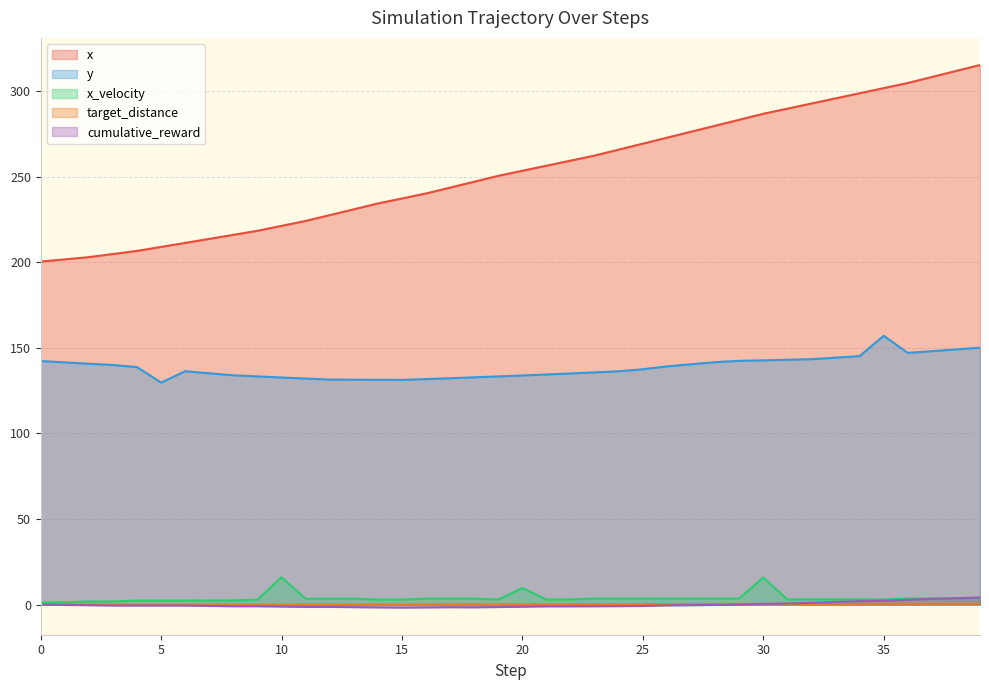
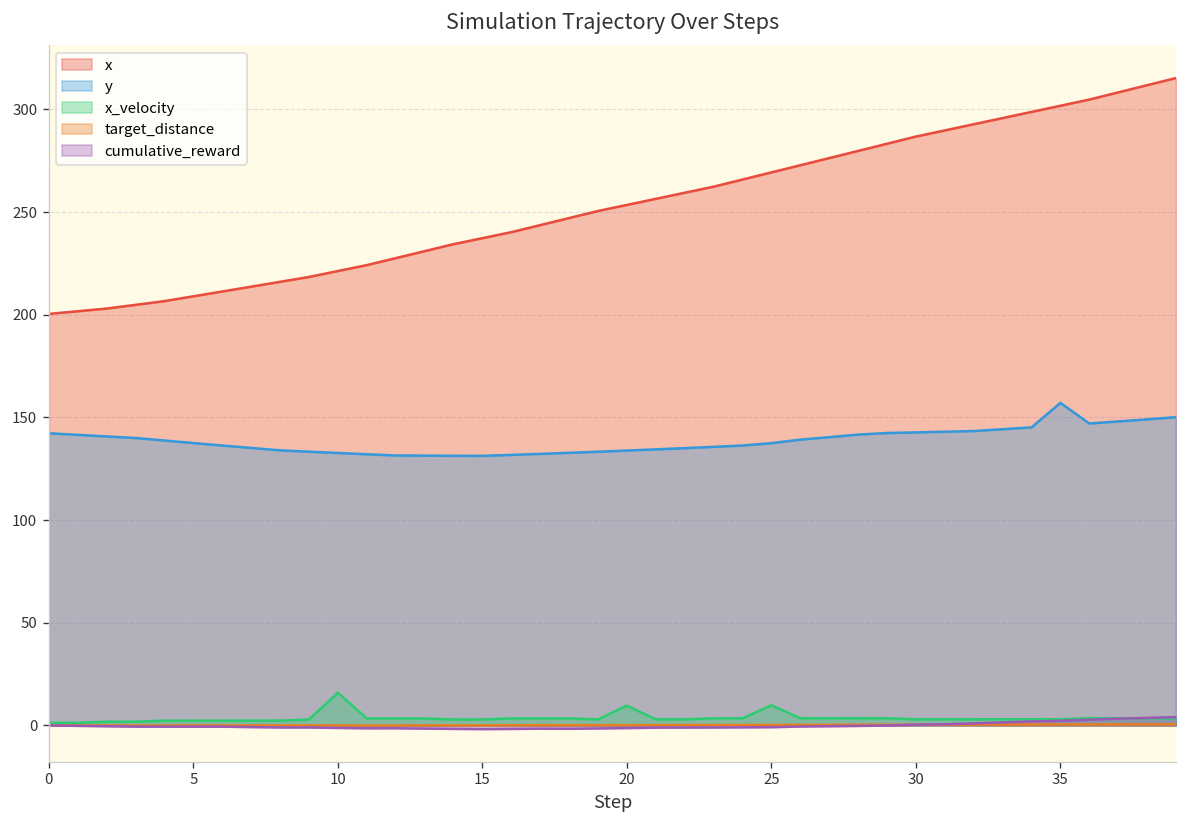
  {
    "y": {
      "0": 142,
-     "5": 130,
+     "5": 138,
      "10": 133,
      "15": 131,
      "20": 134,
      "25": 137,
      "30": 143,
      "35": 157
    },
    "x_velocity": {
      "5": 2,
      "10": 16,
      "15": 3,
      "20": 10,
-     "25": 3,
-     "30": 16
+     "25": 10,
+     "30": 3
    }
  }
